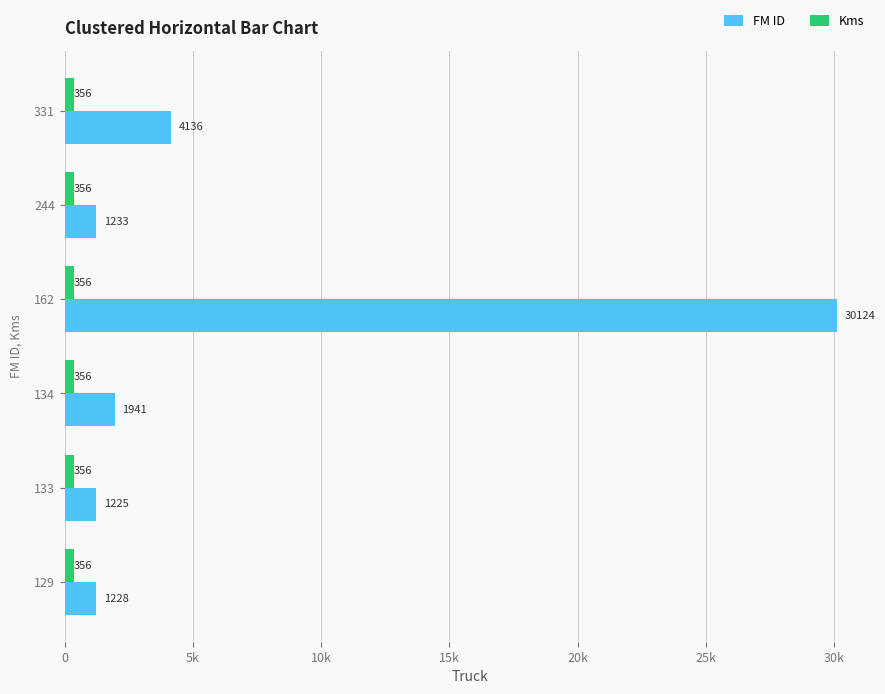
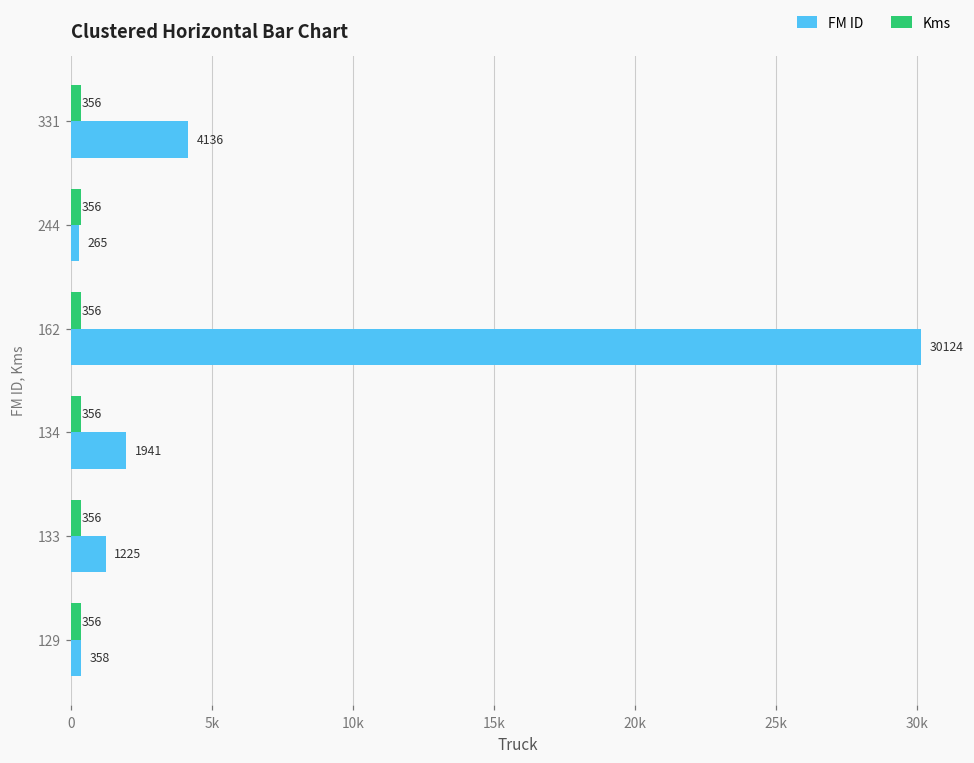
  {
    "FM ID": {
      "331": 4136,
-     "244": 1233,
+     "244": 265,
      "162": 30124,
      "134": 1941,
      "133": 1225,
-     "129": 1228
+     "129": 358
    },
    "Kms": {
      "331": 356,
      "244": 356,
      "162": 356,
      "134": 356,
      "133": 356,
      "129": 356
    }
  }
